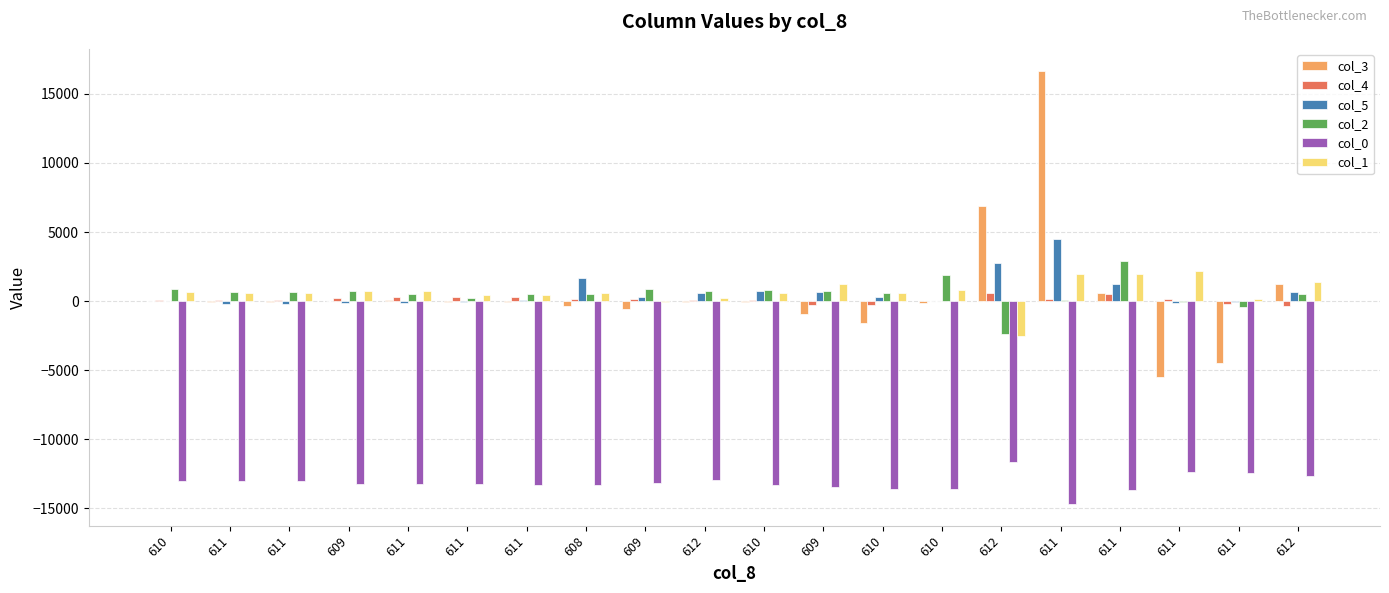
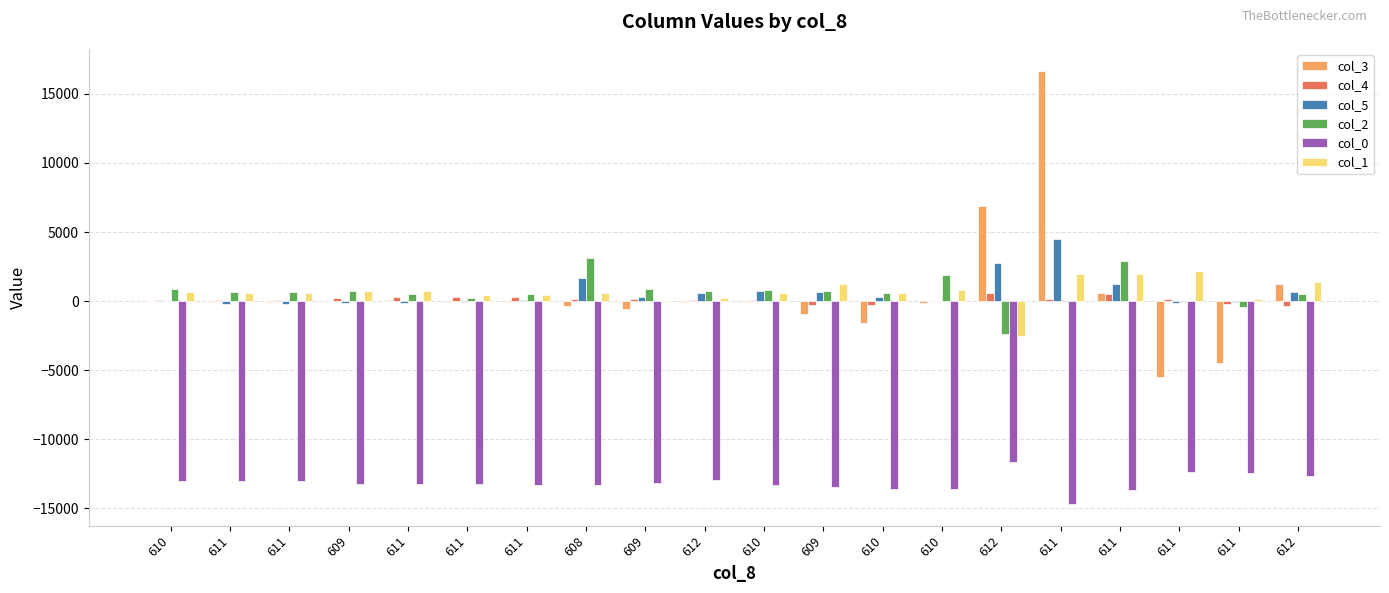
  {
    "col_5": {
      "608": 1700
    },
    "col_2": {
-     "608": 500
+     "608": 3100
    },
    "col_0": {
      "608": -13300
    }
  }
